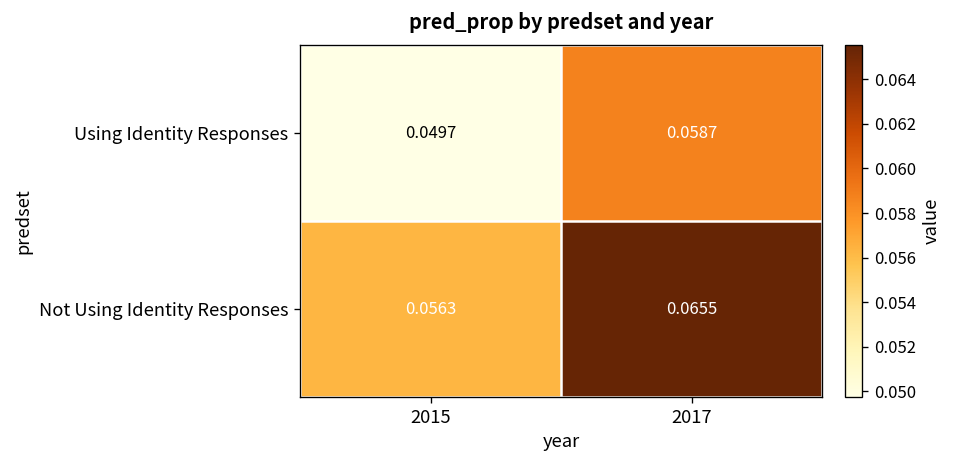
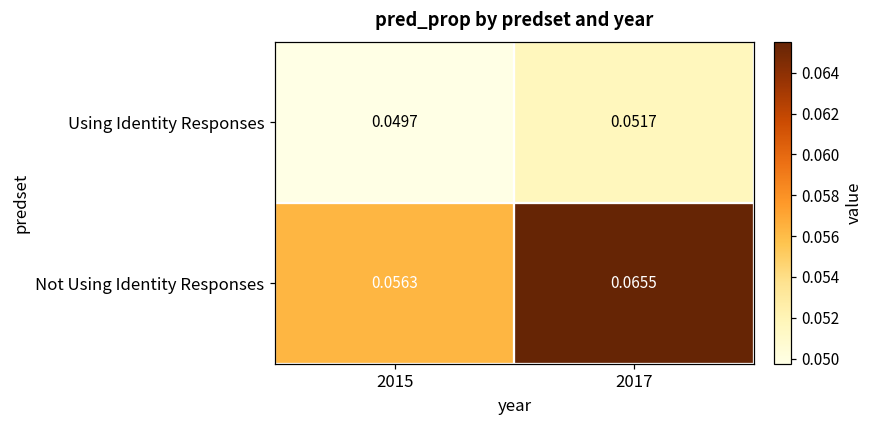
  {
    "Using Identity Responses": {
      "2015": 0.0497,
-     "2017": 0.0587
+     "2017": 0.0517
    },
    "Not Using Identity Responses": {
      "2015": 0.0563,
      "2017": 0.0655
    }
  }
